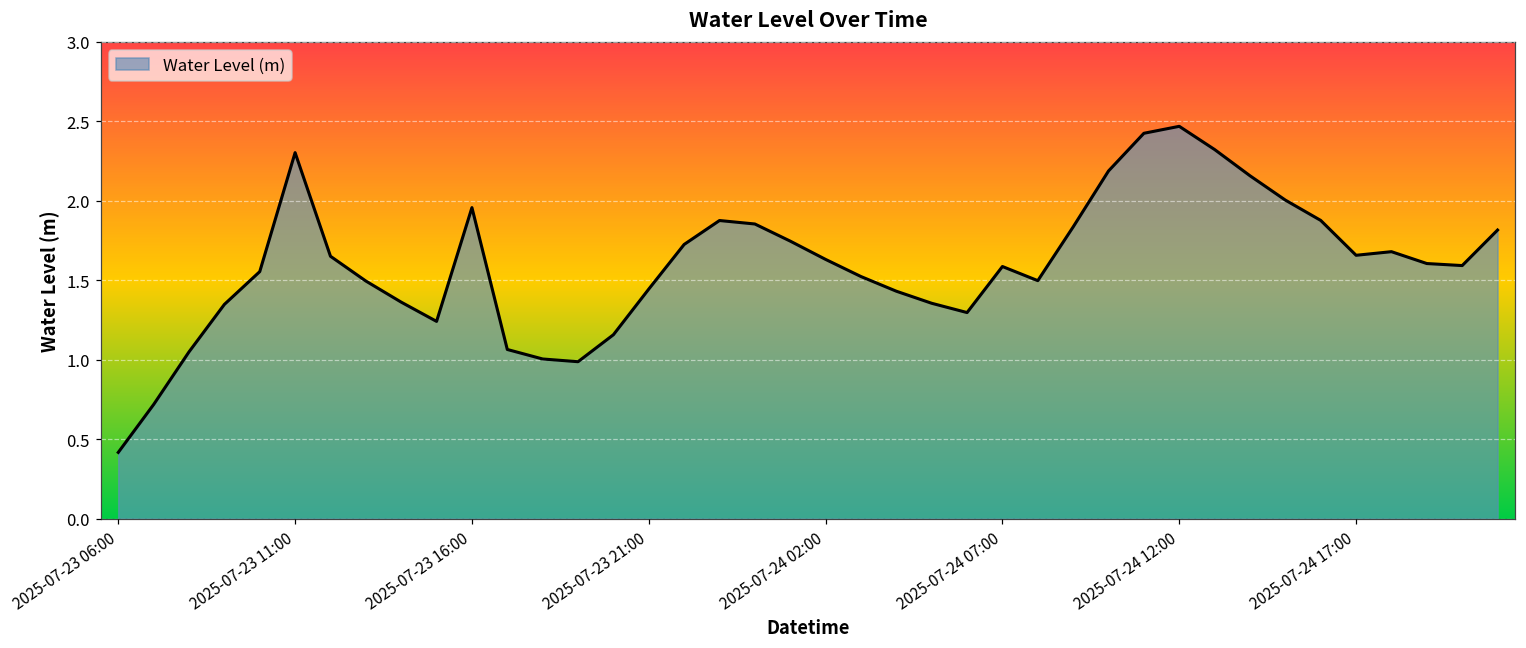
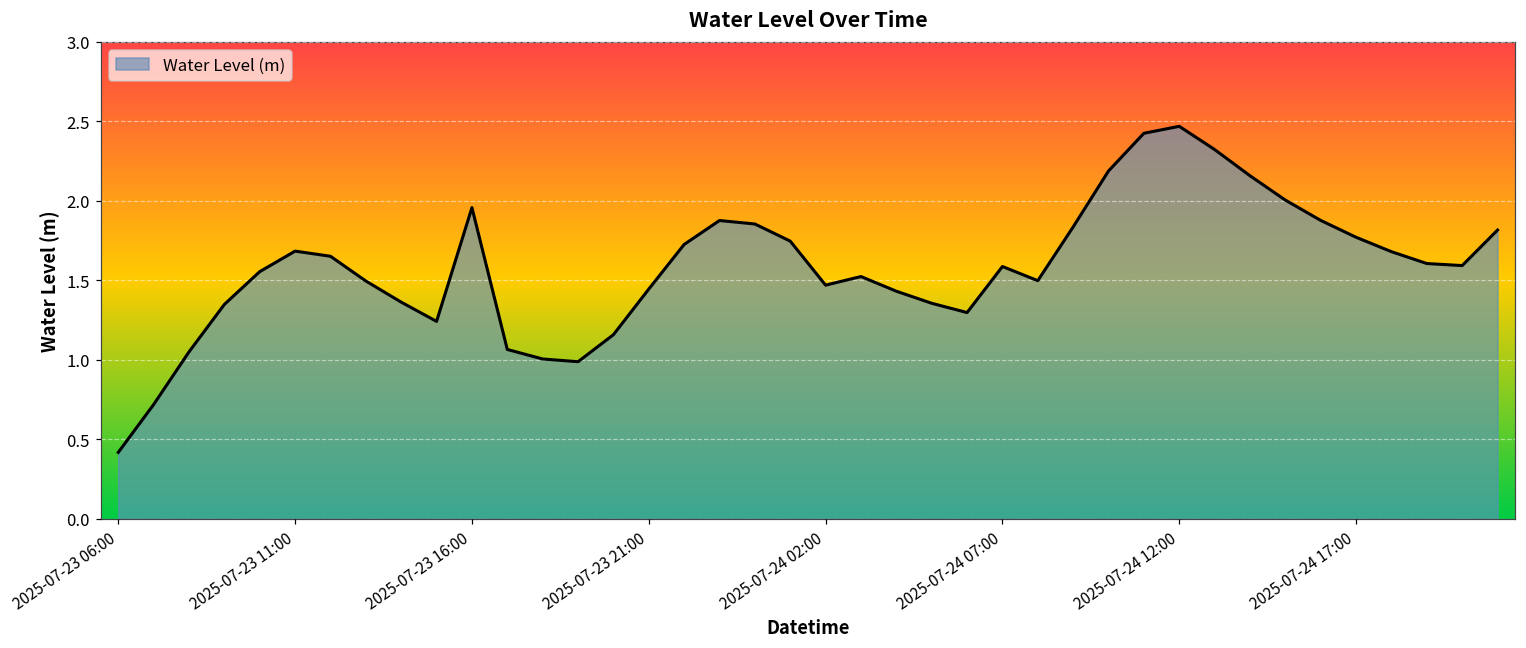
  {
    "2025-07-23 06:00": 0.42,
-   "2025-07-23 11:00": 2.30,
+   "2025-07-23 11:00": 1.68,
    "2025-07-23 16:00": 1.96,
    "2025-07-23 21:00": 1.44,
-   "2025-07-24 02:00": 1.63,
+   "2025-07-24 02:00": 1.47,
    "2025-07-24 07:00": 1.59,
    "2025-07-24 12:00": 2.47,
-   "2025-07-24 17:00": 1.66
+   "2025-07-24 17:00": 1.77
  }
